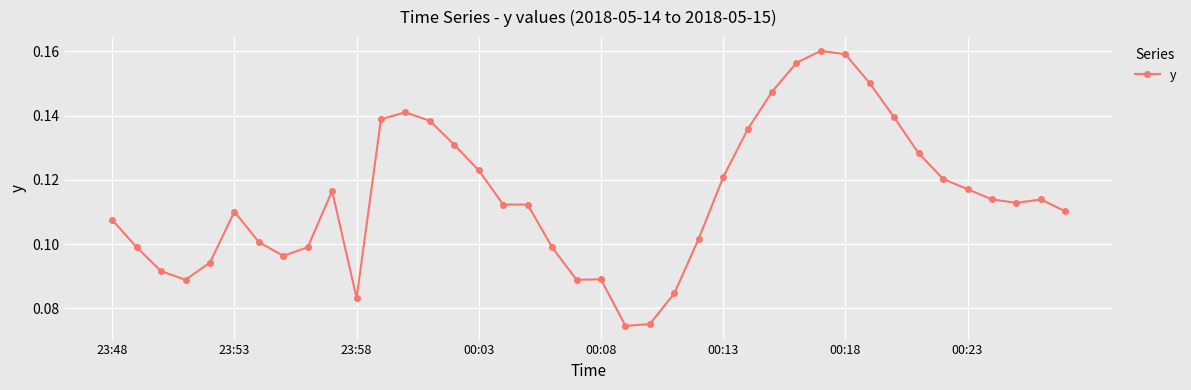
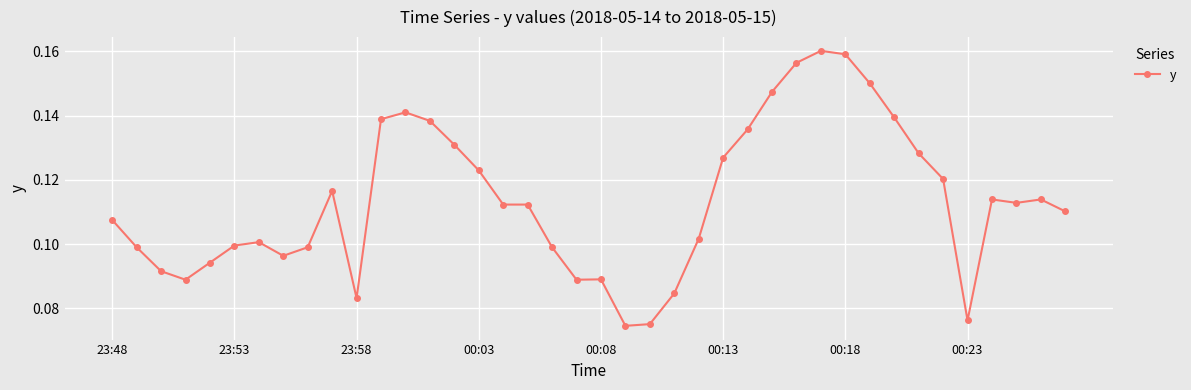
  {
    "23:48": 0.108,
-   "23:53": 0.110,
+   "23:53": 0.100,
    "23:58": 0.083,
    "00:03": 0.123,
    "00:08": 0.089,
-   "00:13": 0.121,
+   "00:13": 0.127,
    "00:18": 0.159,
-   "00:23": 0.117
+   "00:23": 0.076
  }
